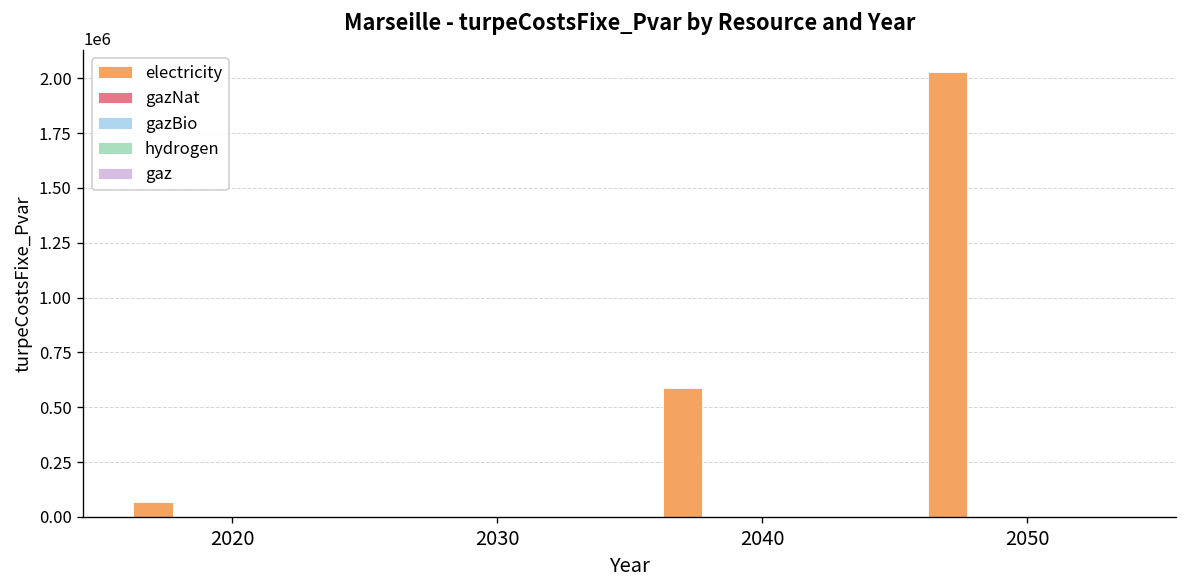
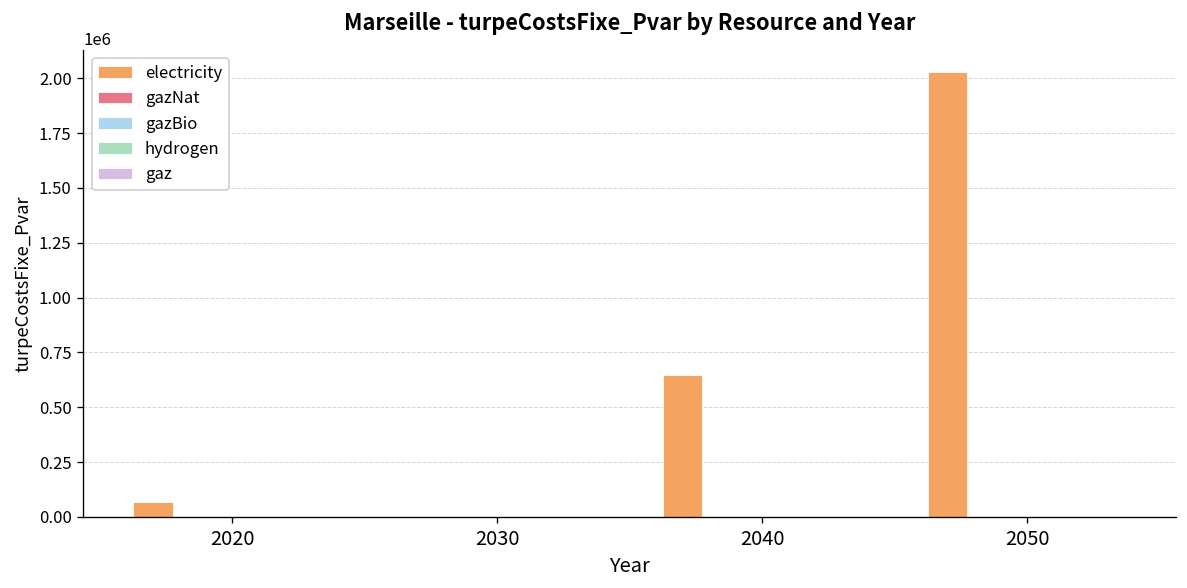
  {
    "electricity": {
      "2020": 70000,
      "2030": 0,
-     "2040": 590000,
+     "2040": 650000,
      "2050": 2030000
    },
    "gazNat": {
      "2020": 0,
      "2030": 0,
      "2040": 0,
      "2050": 0
    }
  }
